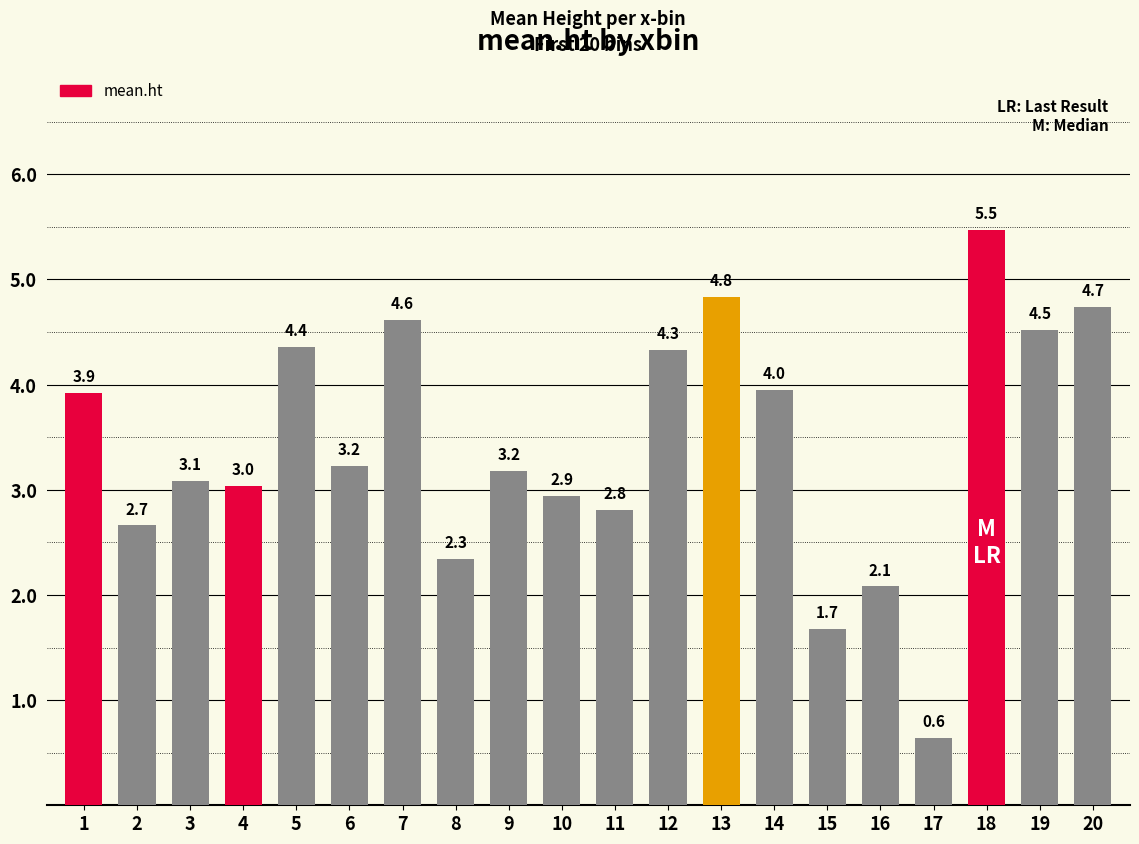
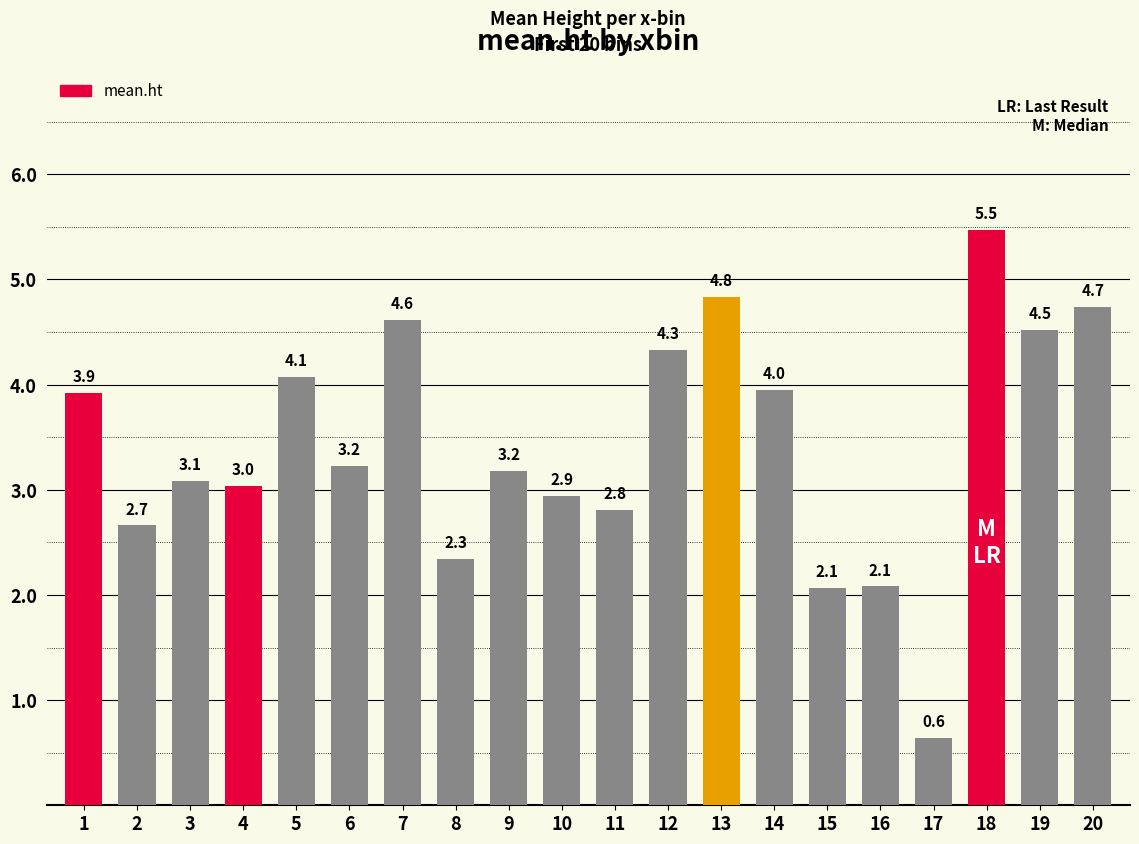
  {
    "1": 3.9,
    "2": 2.7,
    "3": 3.1,
    "4": 3.0,
-   "5": 4.4,
+   "5": 4.1,
    "6": 3.2,
    "7": 4.6,
    "8": 2.3,
    "9": 3.2,
    "10": 2.9,
    "11": 2.8,
    "12": 4.3,
    "13": 4.8,
    "14": 4.0,
-   "15": 1.7,
+   "15": 2.1,
    "16": 2.1,
    "17": 0.6,
    "18": 5.5,
    "19": 4.5,
    "20": 4.7
  }
